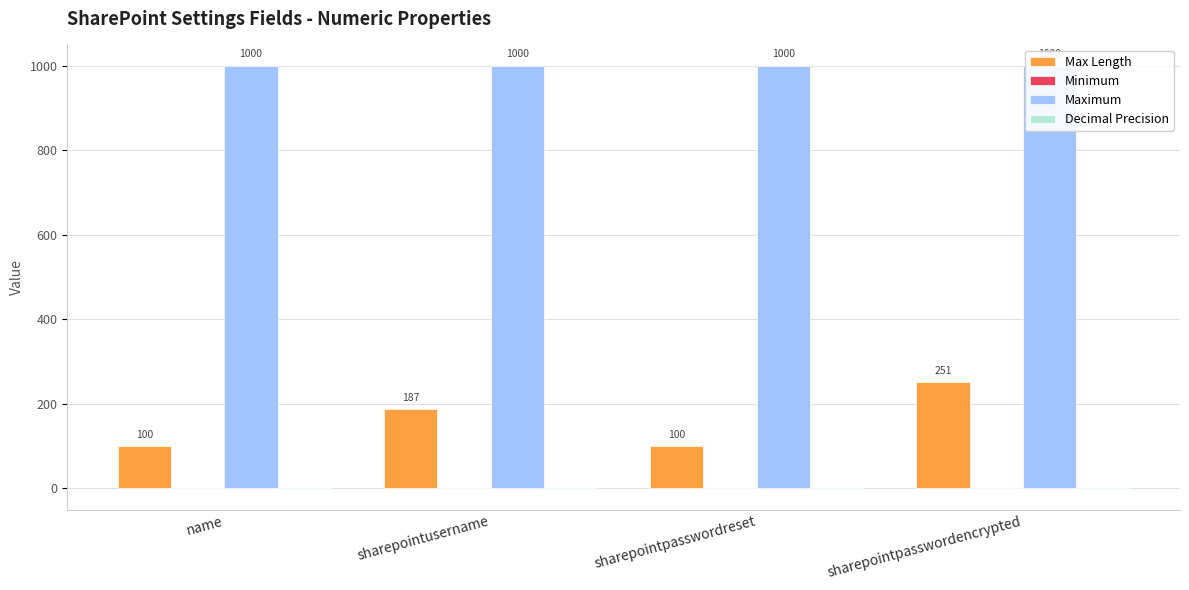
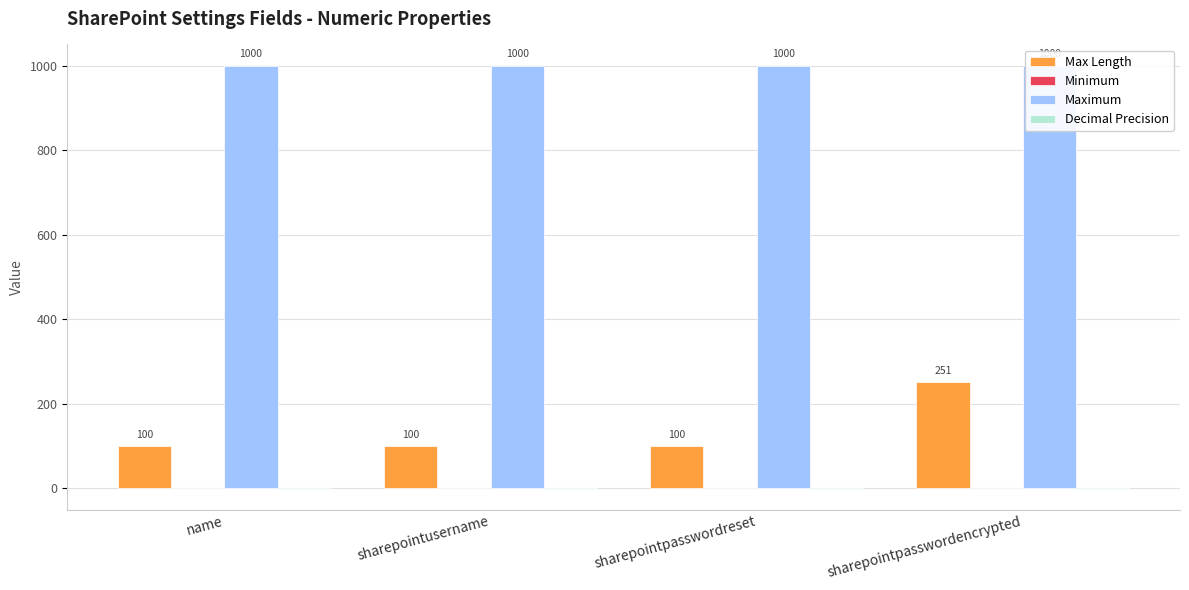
  {
    "Max Length": {
      "name": 100,
-     "sharepointusername": 187,
+     "sharepointusername": 100,
      "sharepointpasswordreset": 100,
      "sharepointpasswordencrypted": 251
    },
    "Minimum": {
      "name": 0,
      "sharepointusername": 0,
      "sharepointpasswordreset": 0,
      "sharepointpasswordencrypted": 0
    }
  }
